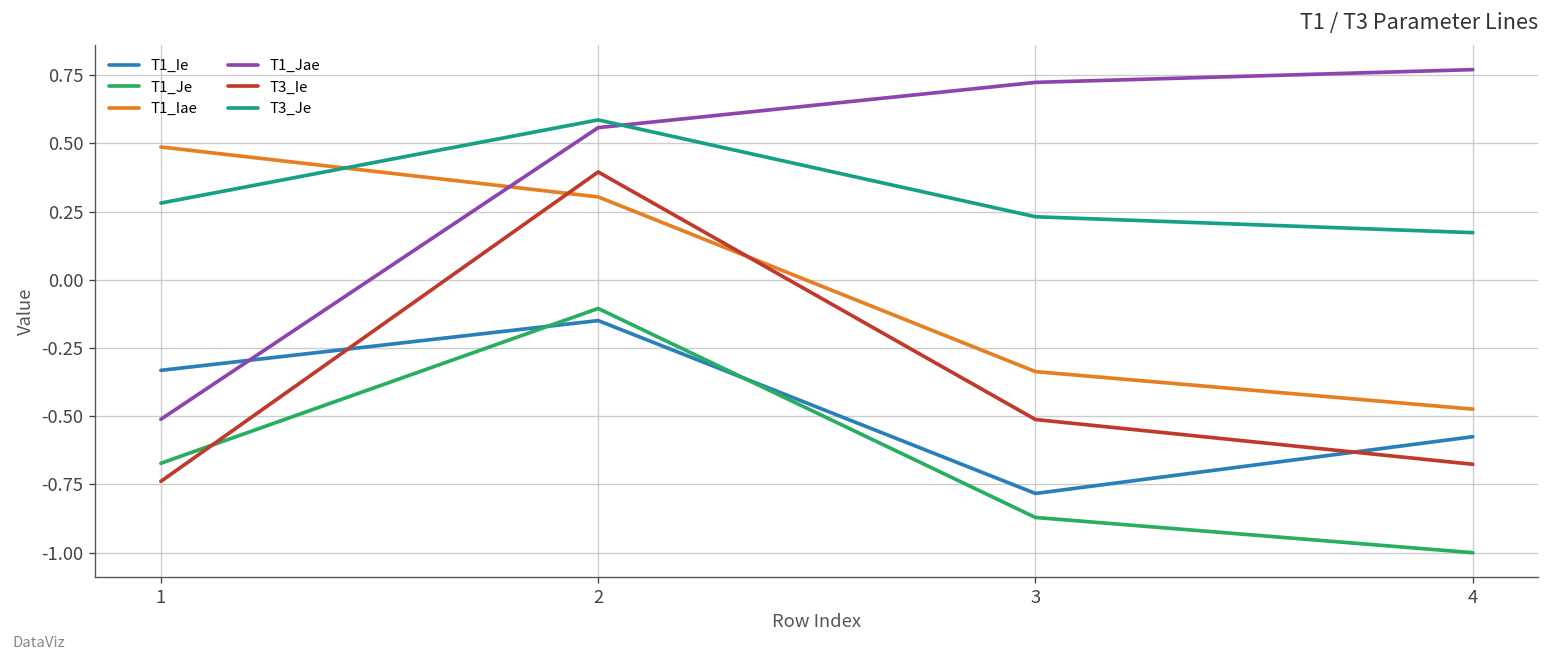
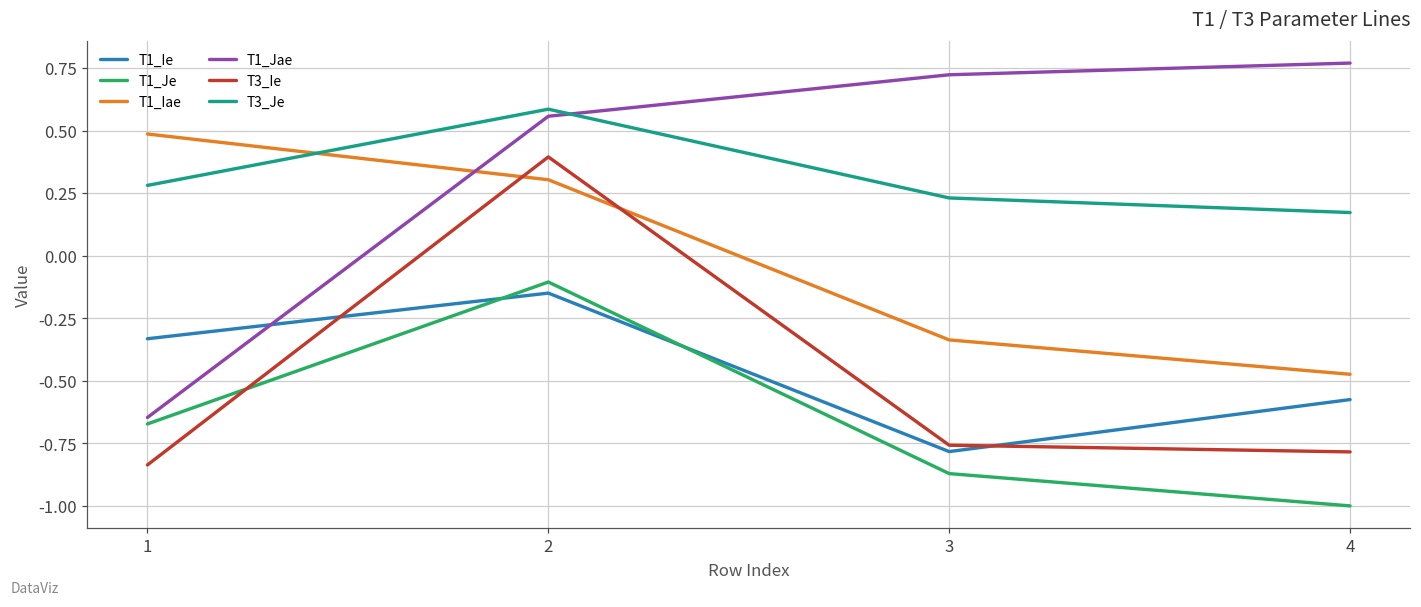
  {
    "T1_Ie": {
      "1": -0.33,
      "2": -0.15,
      "3": -0.78,
      "4": -0.57
    },
    "T1_Iae": {
      "1": 0.49,
      "2": 0.30,
      "3": -0.34,
      "4": -0.47
    },
    "T1_Jae": {
-     "1": -0.51,
+     "1": -0.65,
      "2": 0.56,
      "3": 0.72,
      "4": 0.77
    },
    "T3_Ie": {
-     "1": -0.74,
+     "1": -0.84,
      "2": 0.40,
-     "3": -0.51,
-     "4": -0.68
+     "3": -0.76,
+     "4": -0.78
    }
  }
